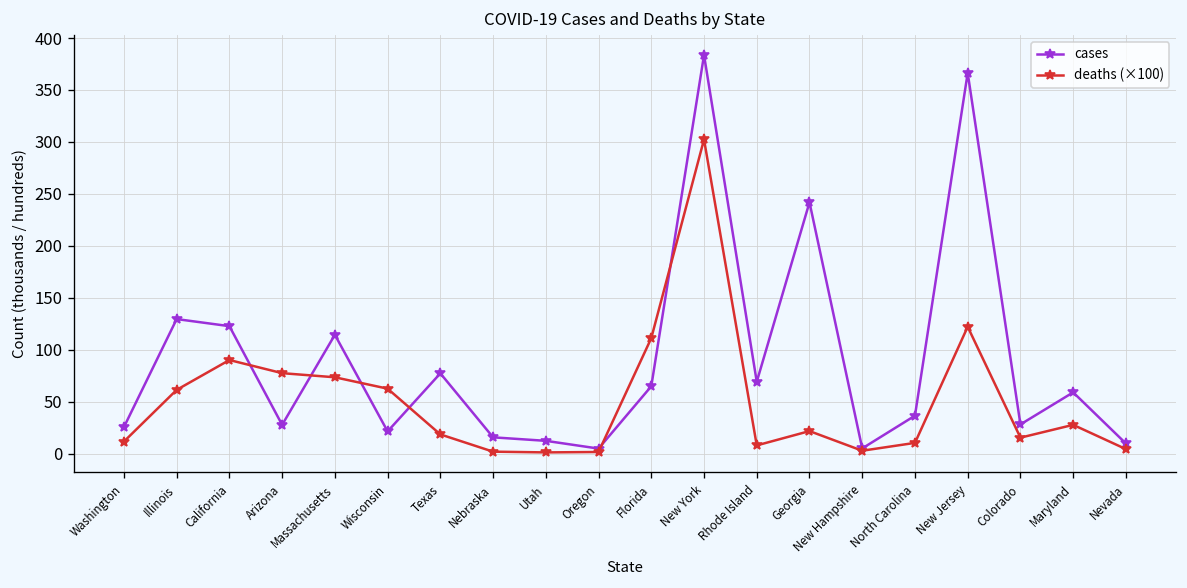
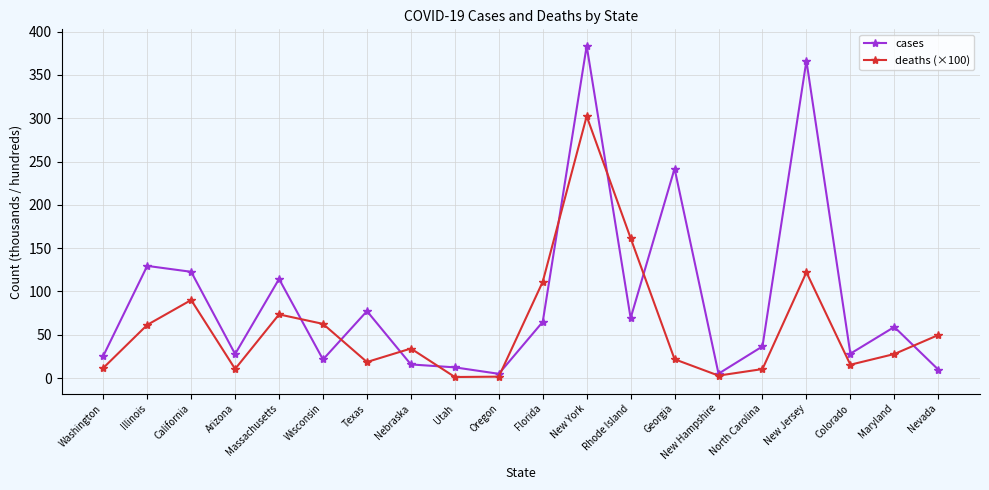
  {
    "cases": {
      "Washington": 30,
      "Illinois": 130,
      "California": 120,
      "Arizona": 30,
      "Massachusetts": 110,
      "Wisconsin": 20,
      "Texas": 80,
      "Nebraska": 20,
      "Utah": 10,
      "Oregon": 0,
      "Florida": 60,
      "New York": 380,
      "Rhode Island": 70,
      "Georgia": 240,
      "North Carolina": 40,
      "New Jersey": 370,
      "Colorado": 30,
      "Maryland": 60,
      "Nevada": 10
    },
    "deaths (×100)": {
      "Washington": 10,
      "Illinois": 60,
      "California": 90,
-     "Arizona": 80,
+     "Arizona": 10,
      "Massachusetts": 70,
      "Wisconsin": 60,
      "Texas": 20,
-     "Nebraska": 0,
+     "Nebraska": 30,
      "Utah": 0,
      "Oregon": 0,
      "Florida": 110,
      "New York": 300,
-     "Rhode Island": 10,
+     "Rhode Island": 160,
      "Georgia": 20,
      "North Carolina": 10,
      "New Jersey": 120,
      "Colorado": 20,
      "Maryland": 30,
-     "Nevada": 0
+     "Nevada": 50
    }
  }
